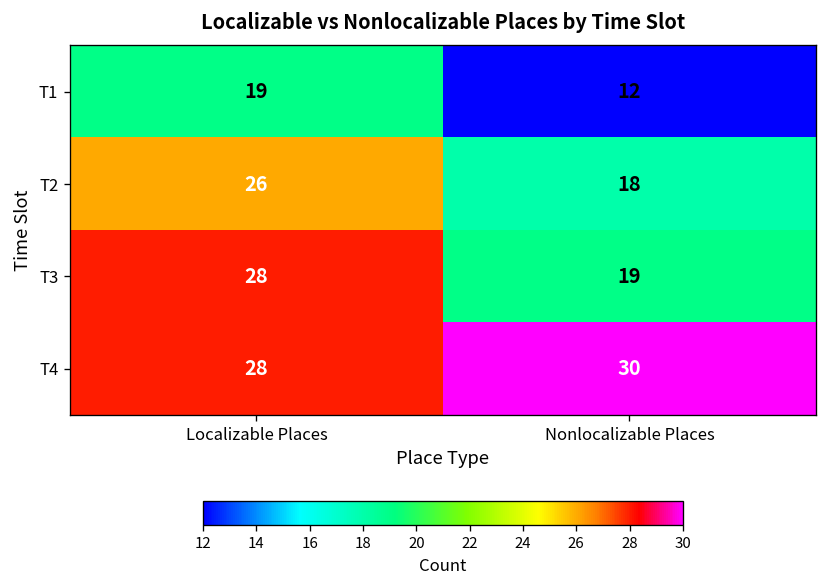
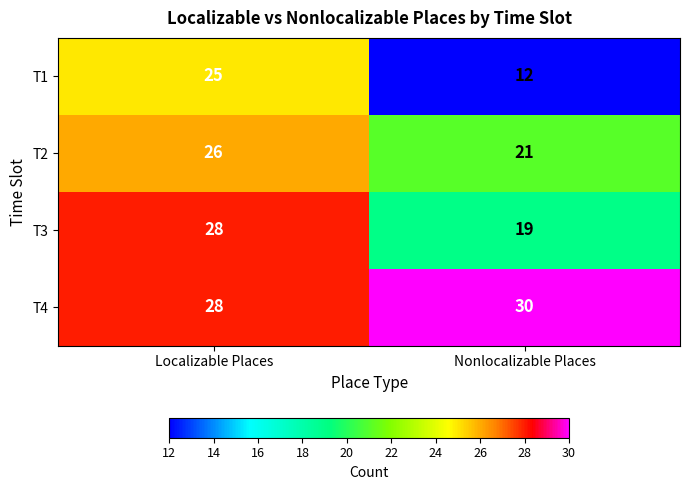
  {
    "T1": {
-     "Localizable Places": 19,
+     "Localizable Places": 25,
      "Nonlocalizable Places": 12
    },
    "T2": {
      "Localizable Places": 26,
-     "Nonlocalizable Places": 18
+     "Nonlocalizable Places": 21
    },
    "T3": {
      "Localizable Places": 28,
      "Nonlocalizable Places": 19
    },
    "T4": {
      "Localizable Places": 28,
      "Nonlocalizable Places": 30
    }
  }
